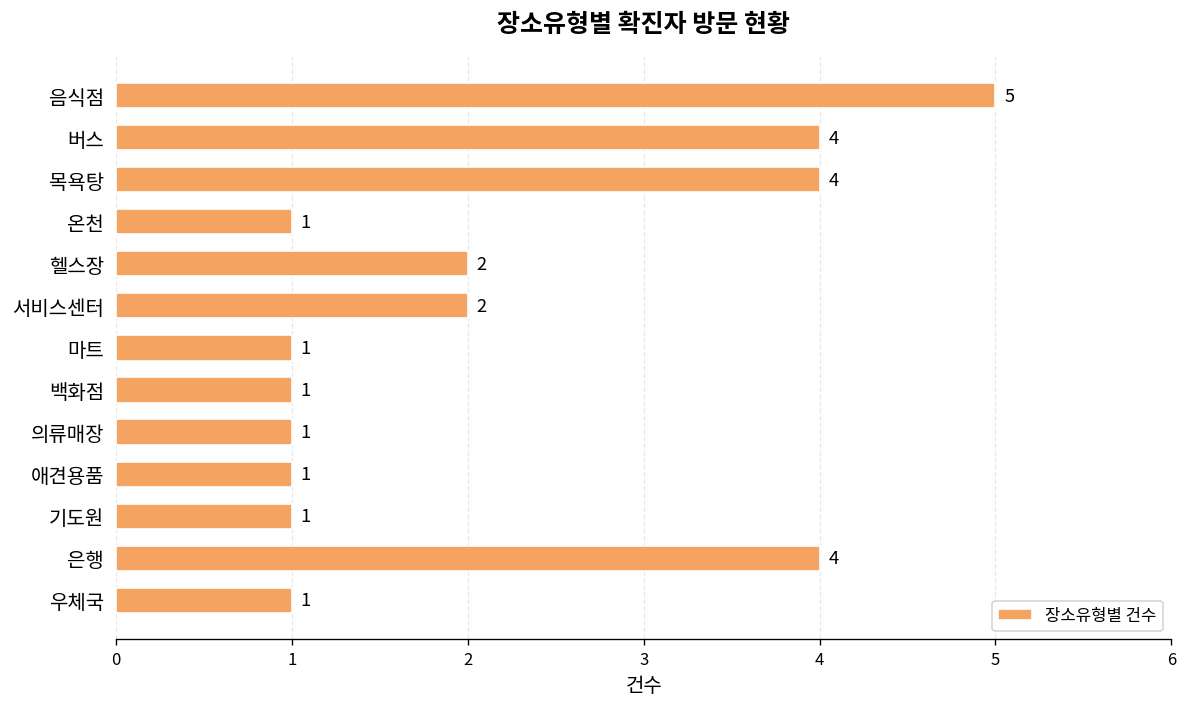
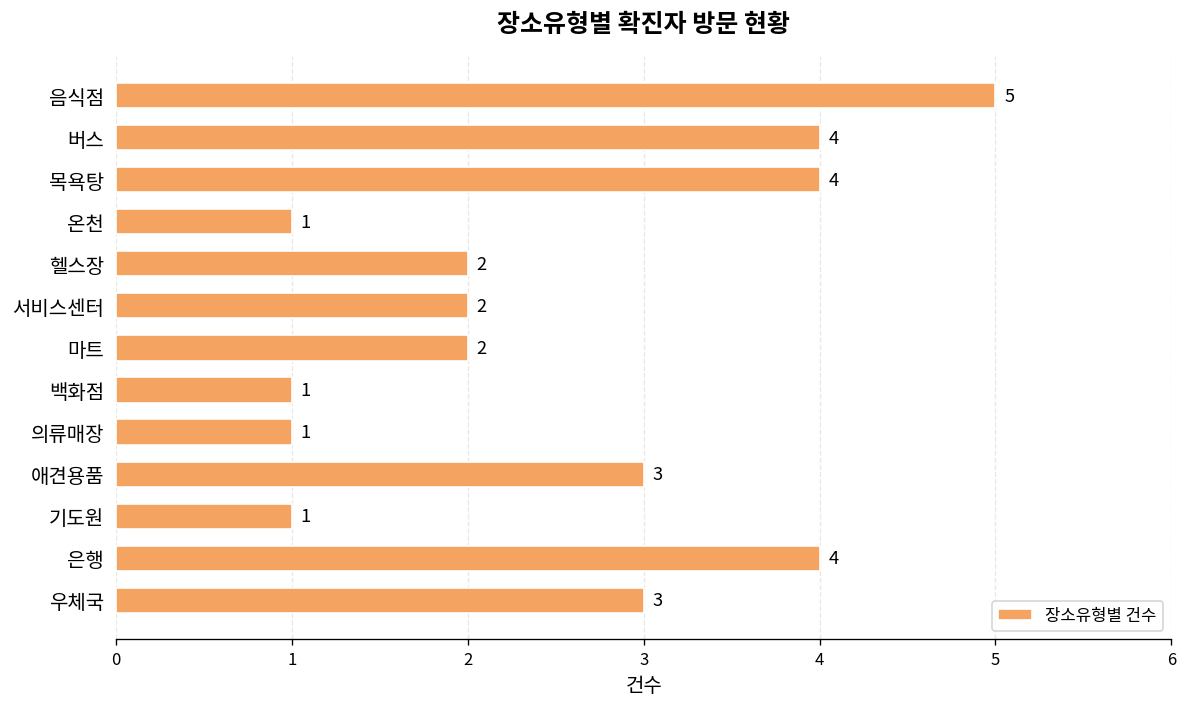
  {
    "음식점": 5,
    "버스": 4,
    "목욕탕": 4,
    "온천": 1,
    "헬스장": 2,
    "서비스센터": 2,
-   "마트": 1,
+   "마트": 2,
    "백화점": 1,
    "의류매장": 1,
-   "애견용품": 1,
+   "애견용품": 3,
    "기도원": 1,
    "은행": 4,
-   "우체국": 1
+   "우체국": 3
  }
